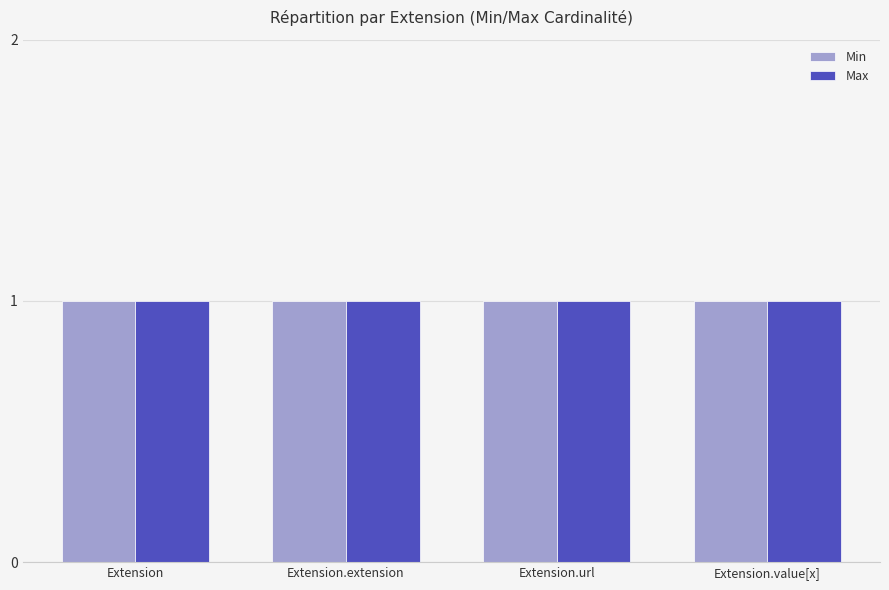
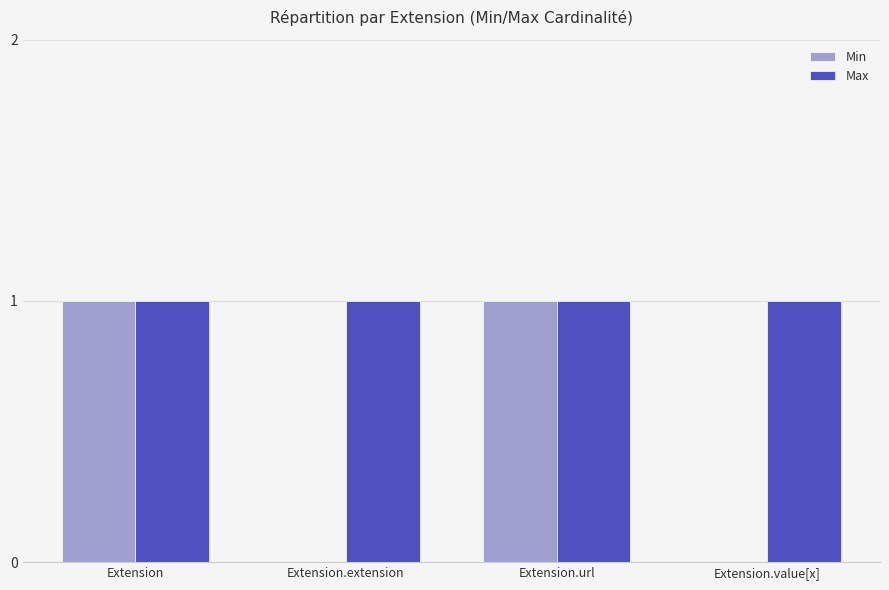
  {
    "Min": {
      "Extension": 1,
-     "Extension.extension": 1,
+     "Extension.extension": 0,
      "Extension.url": 1,
-     "Extension.value[x]": 1
+     "Extension.value[x]": 0
    },
    "Max": {
      "Extension": 1,
      "Extension.extension": 1,
      "Extension.url": 1,
      "Extension.value[x]": 1
    }
  }
